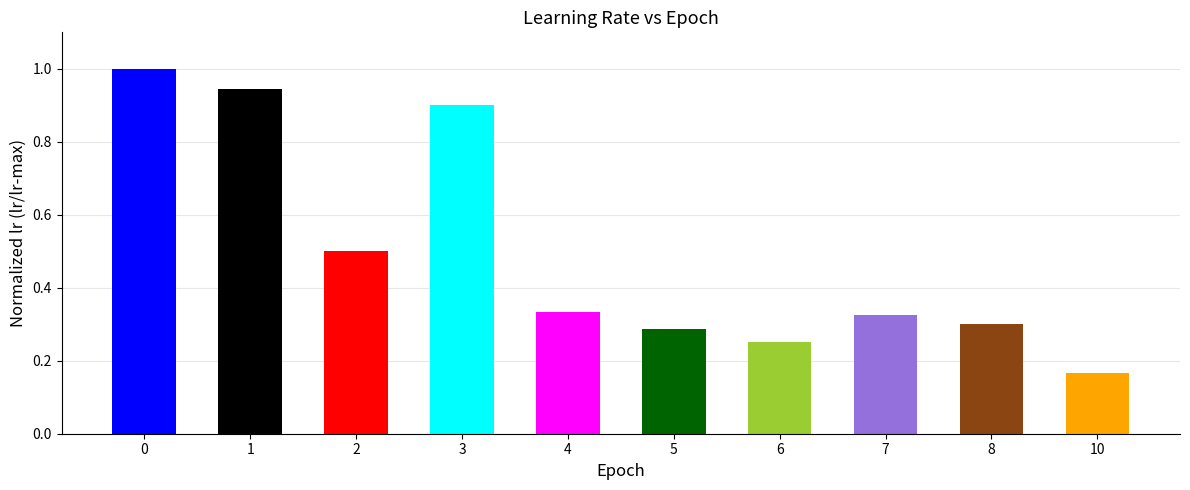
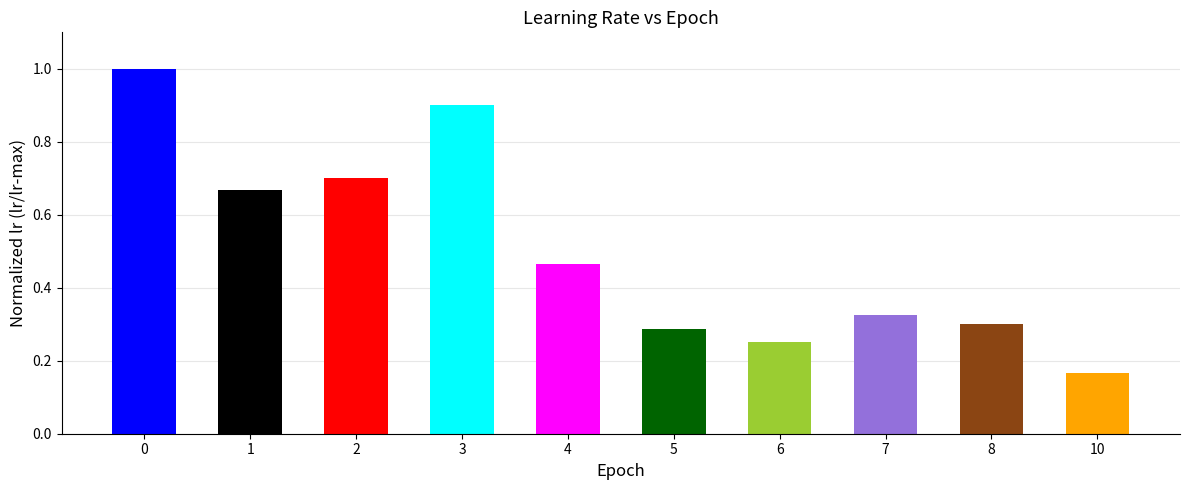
  {
    "0": 1.00,
-   "1": 0.94,
-   "2": 0.50,
+   "1": 0.67,
+   "2": 0.70,
    "3": 0.90,
-   "4": 0.33,
+   "4": 0.46,
    "5": 0.29,
    "6": 0.25,
    "7": 0.33,
    "8": 0.30,
    "10": 0.17
  }
